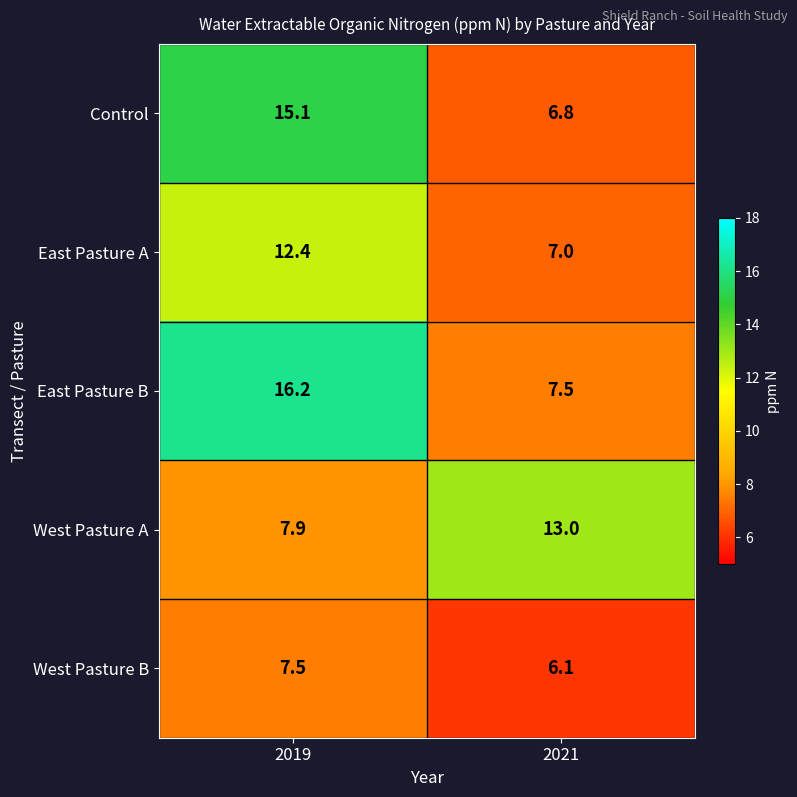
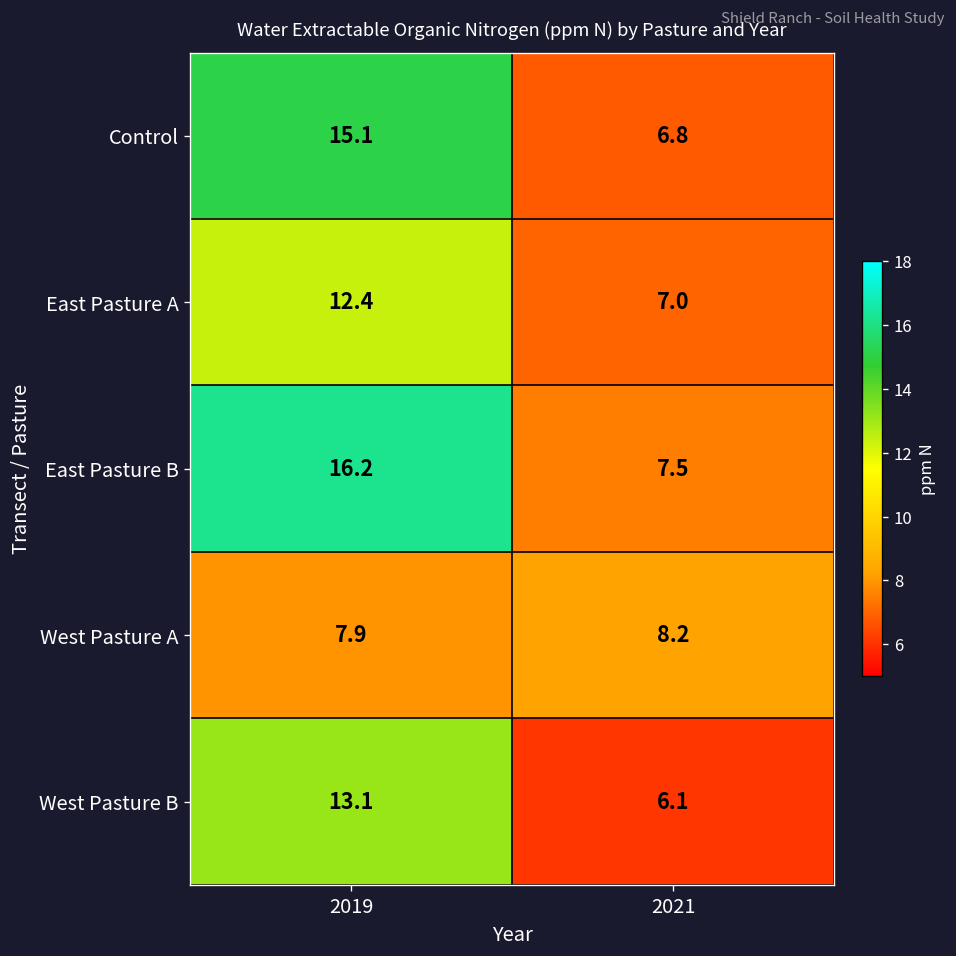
  {
    "Control": {
      "2019": 15.1,
      "2021": 6.8
    },
    "East Pasture A": {
      "2019": 12.4,
      "2021": 7.0
    },
    "East Pasture B": {
      "2019": 16.2,
      "2021": 7.5
    },
    "West Pasture A": {
      "2019": 7.9,
-     "2021": 13.0
+     "2021": 8.2
    },
    "West Pasture B": {
-     "2019": 7.5,
+     "2019": 13.1,
      "2021": 6.1
    }
  }
